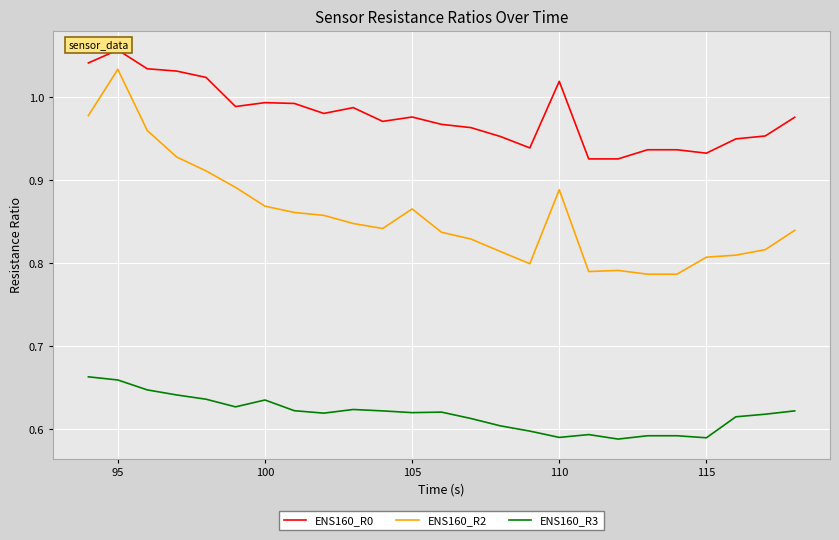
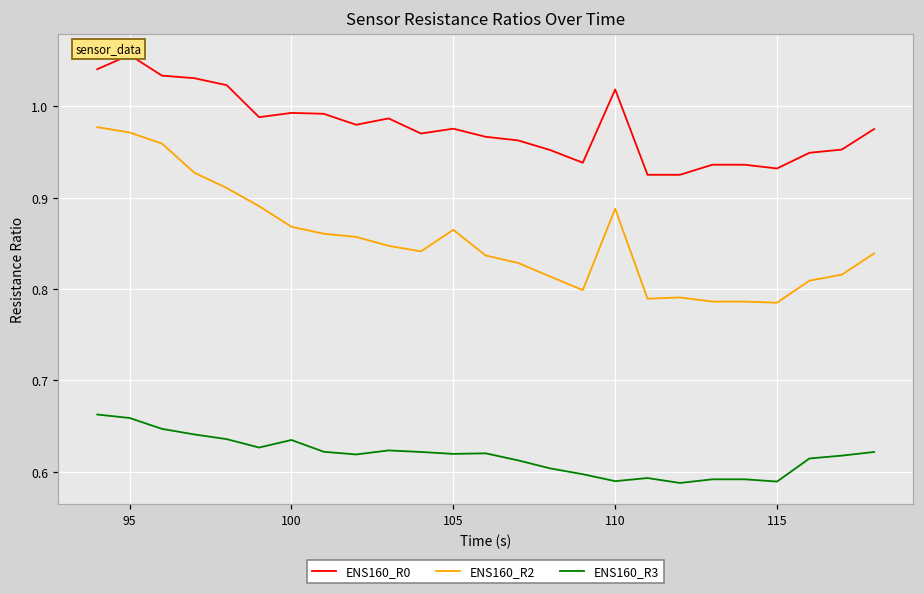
  {
    "ENS160_R0": {
      "100": 0.99,
      "105": 0.98,
      "110": 1.02,
      "115": 0.93
    },
    "ENS160_R2": {
-     "95": 1.03,
+     "95": 0.97,
      "100": 0.87,
      "105": 0.86,
      "110": 0.89,
-     "115": 0.81
+     "115": 0.79
    },
    "ENS160_R3": {
      "95": 0.66,
      "100": 0.63,
      "105": 0.62,
      "110": 0.59,
      "115": 0.59
    }
  }
